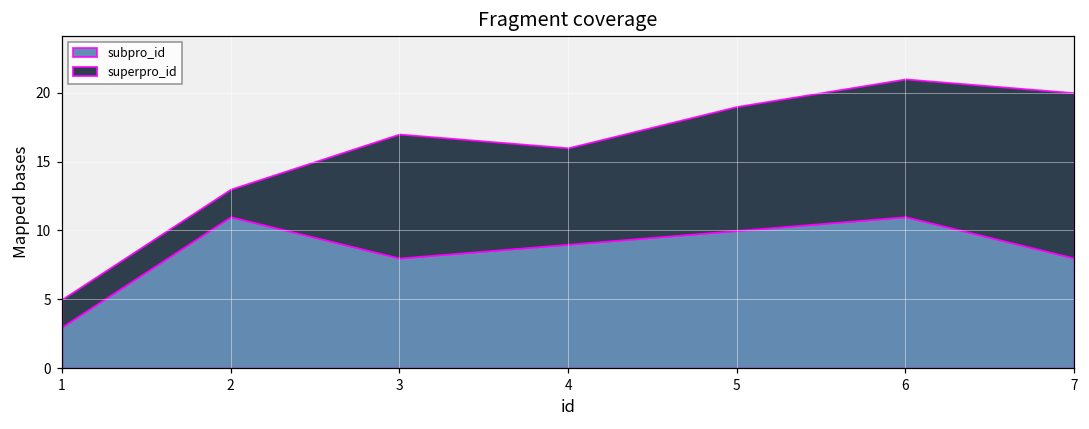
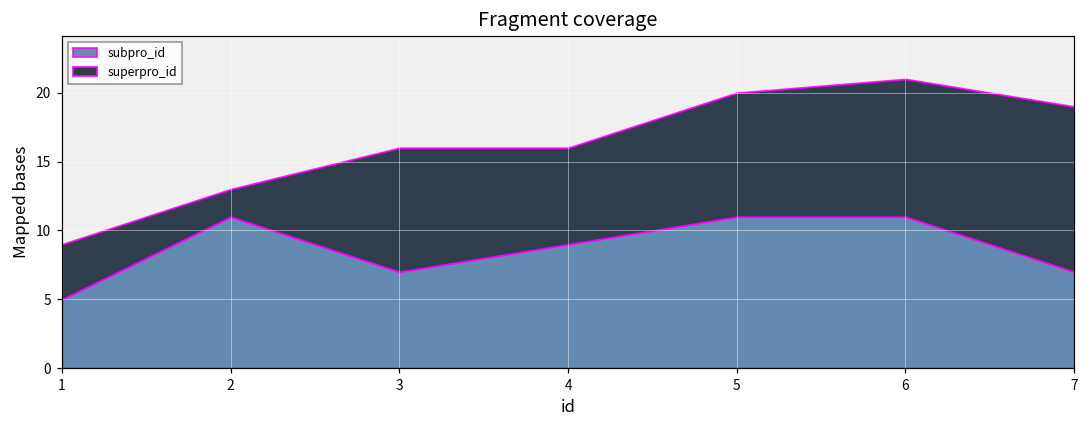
  {
    "subpro_id": {
-     "1": 3,
+     "1": 5,
      "2": 11,
-     "3": 8,
+     "3": 7,
      "4": 9,
-     "5": 10,
+     "5": 11,
      "6": 11,
-     "7": 8
+     "7": 7
    },
    "superpro_id": {
-     "1": 2,
+     "1": 4,
      "2": 2,
      "3": 9,
      "4": 7,
      "5": 9,
      "6": 10,
      "7": 12
    }
  }
